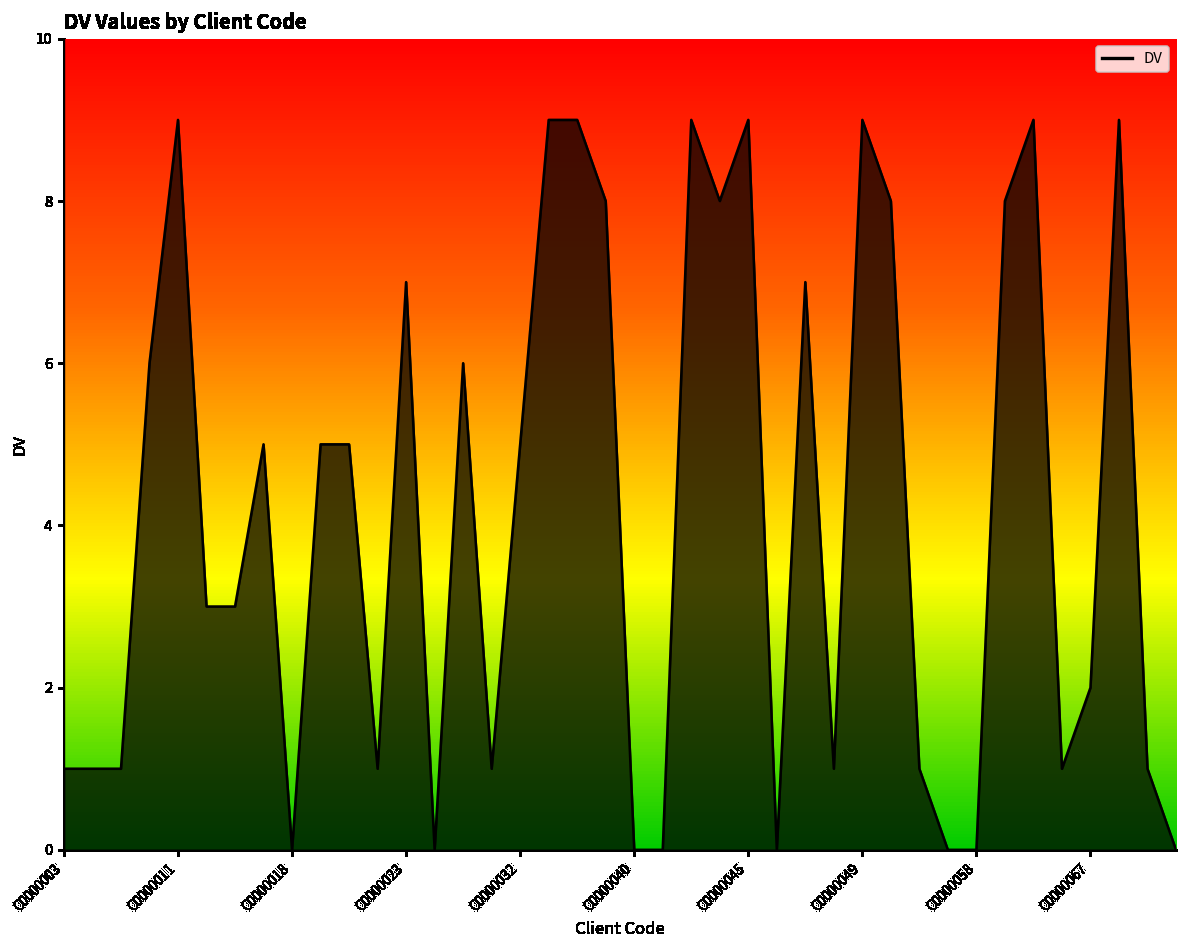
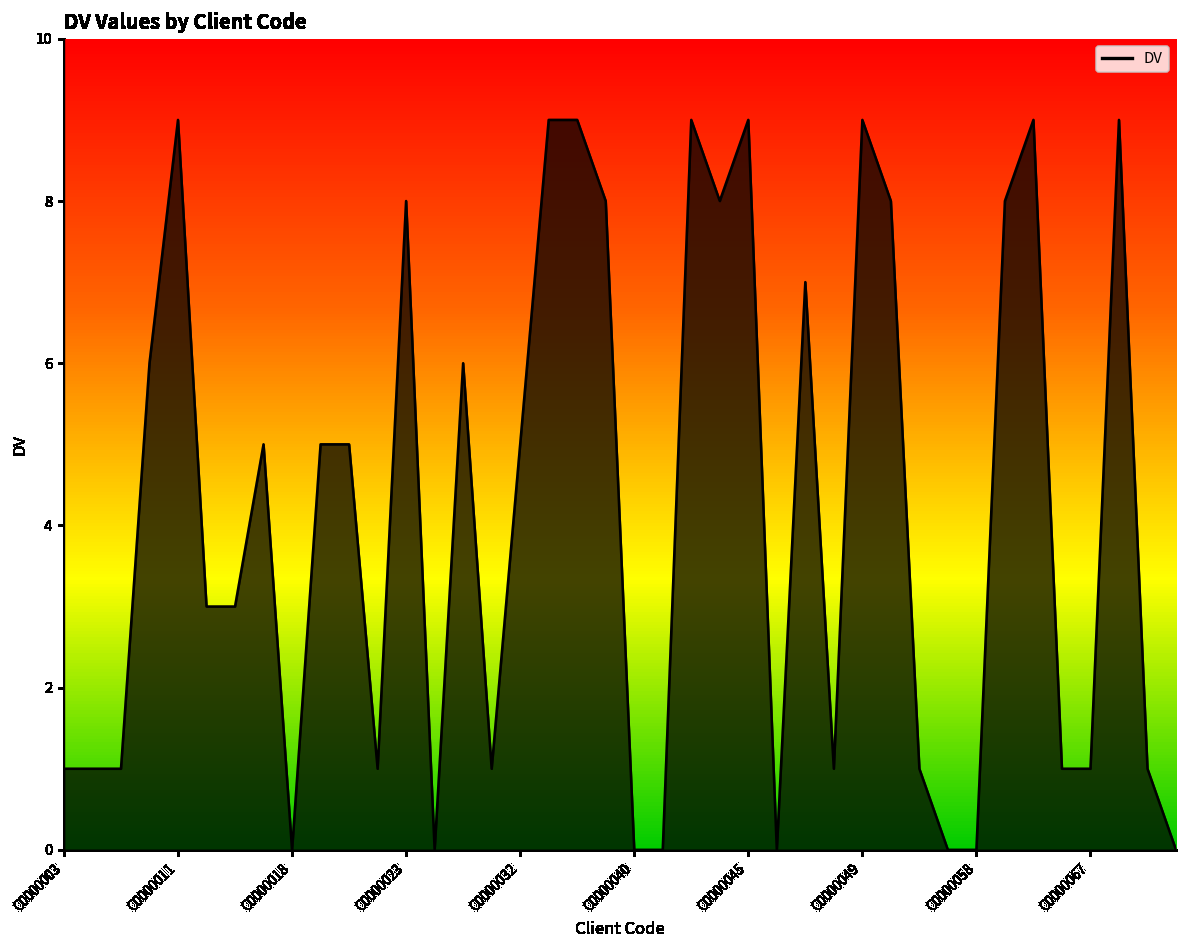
  {
    "C0000003": 1,
    "C0000011": 9,
    "C0000018": 0,
-   "C0000023": 7,
+   "C0000023": 8,
    "C0000032": 5,
    "C0000040": 0,
    "C0000045": 9,
    "C0000049": 9,
    "C0000058": 0,
-   "C0000067": 2
+   "C0000067": 1
  }
